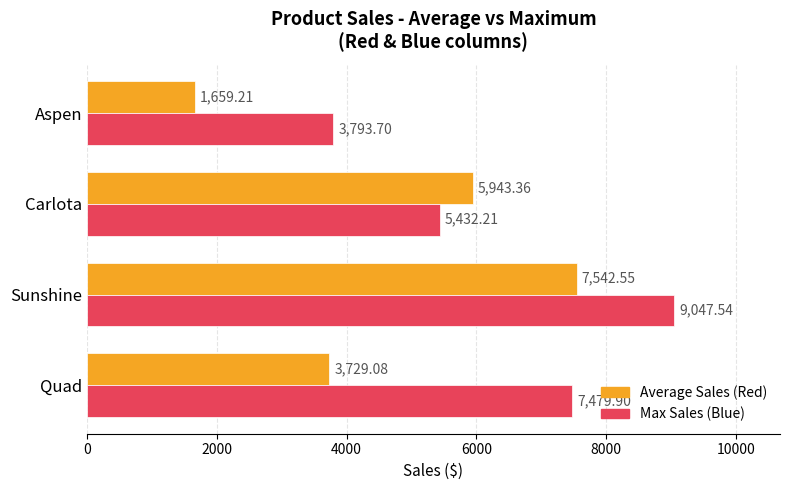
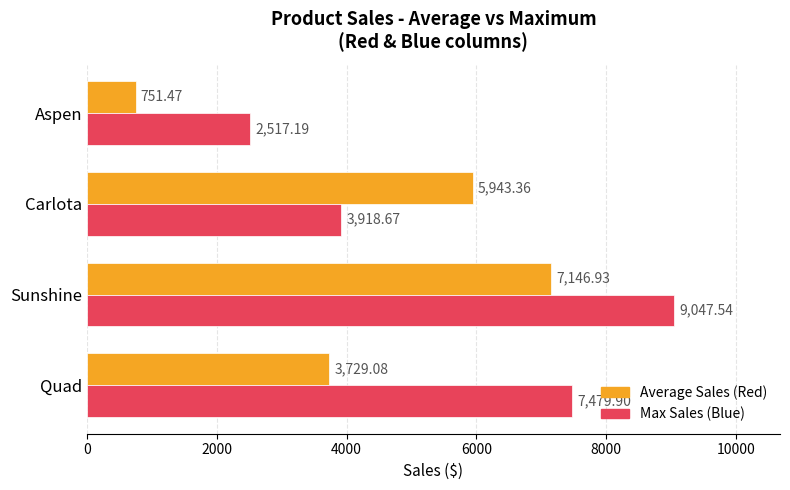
  {
    "Average Sales (Red)": {
-     "Aspen": "1,659.21",
+     "Aspen": "751.47",
      "Carlota": "5,943.36",
-     "Sunshine": "7,542.55",
+     "Sunshine": "7,146.93",
      "Quad": "3,729.08"
    },
    "Max Sales (Blue)": {
-     "Aspen": "3,793.70",
-     "Carlota": "5,432.21",
+     "Aspen": "2,517.19",
+     "Carlota": "3,918.67",
      "Sunshine": "9,047.54",
      "Quad": "7,479.90"
    }
  }
